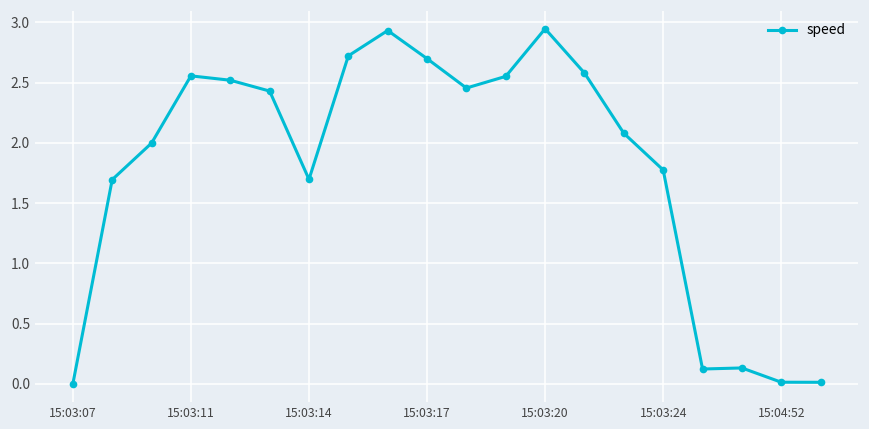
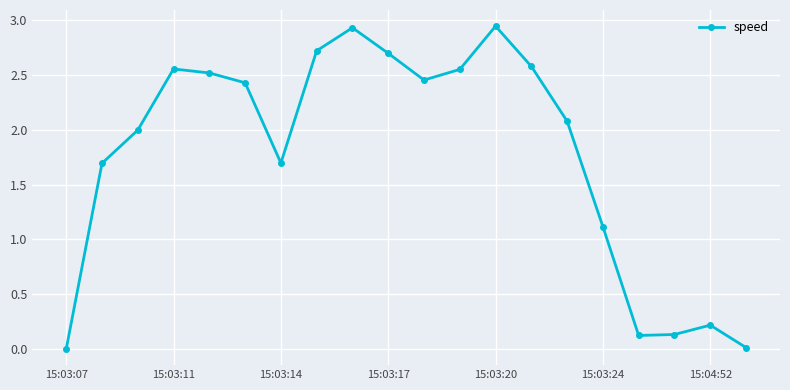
  {
    "15:03:07": 0.00,
    "15:03:11": 2.56,
    "15:03:14": 1.70,
    "15:03:17": 2.70,
    "15:03:20": 2.95,
-   "15:03:24": 1.78,
-   "15:04:52": 0.01
+   "15:03:24": 1.12,
+   "15:04:52": 0.22
  }
